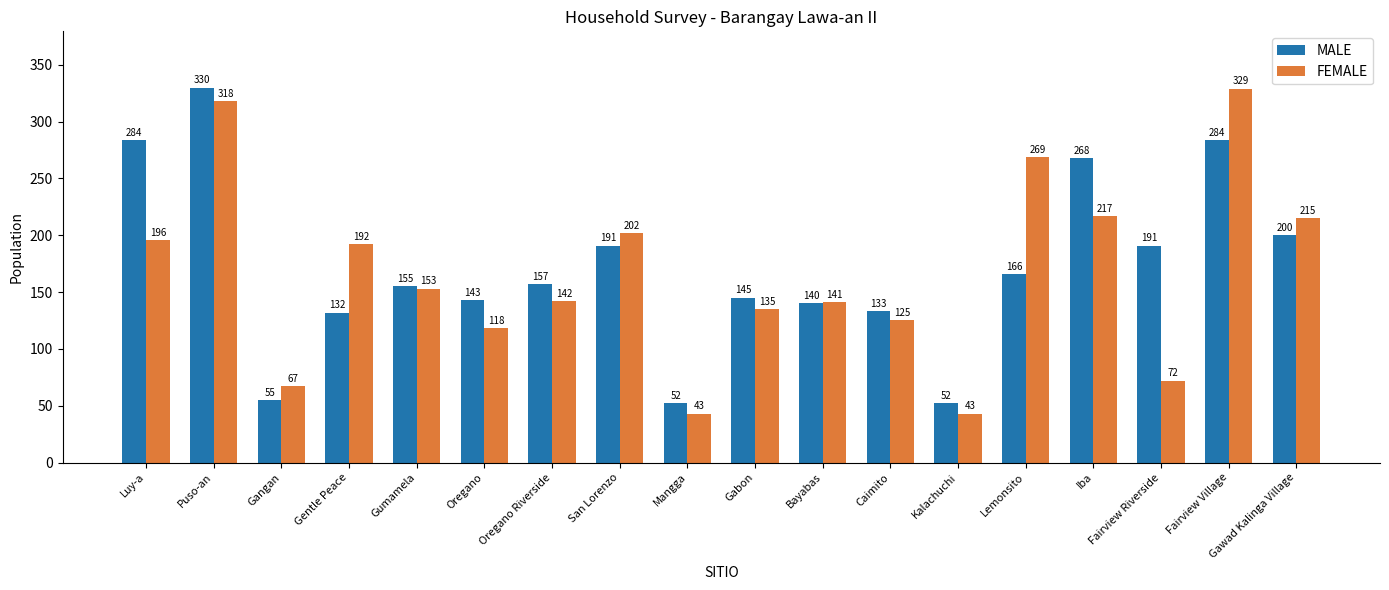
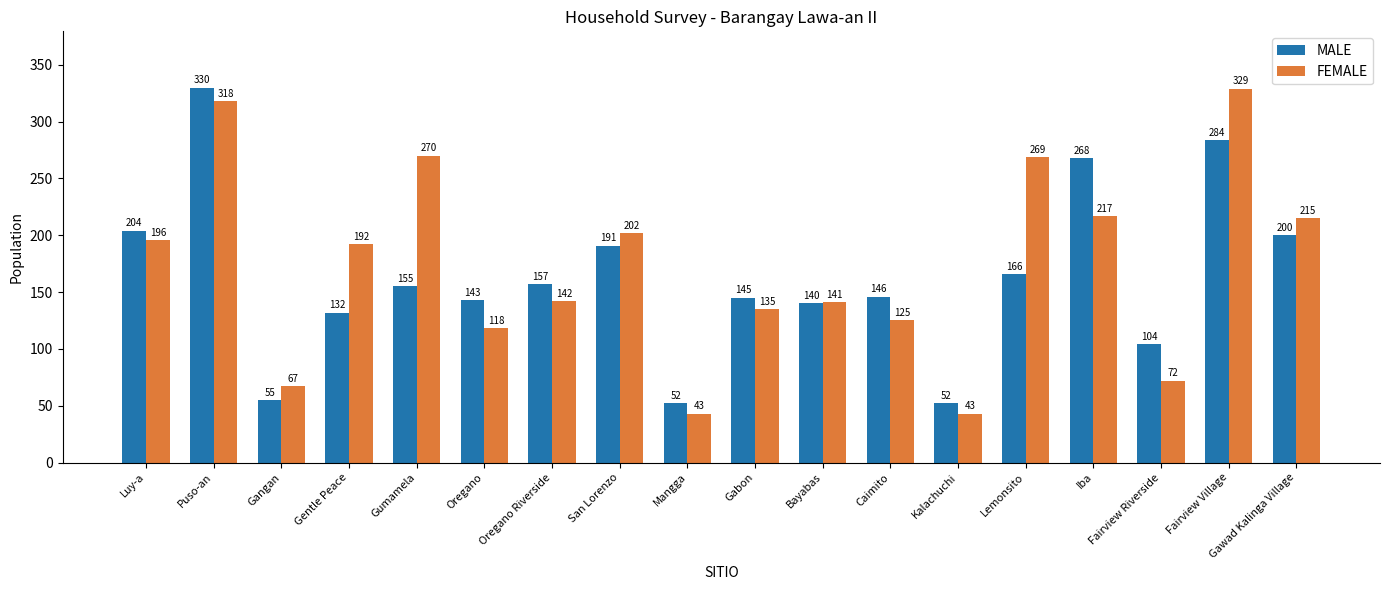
  {
    "MALE": {
-     "Luy-a": 284,
+     "Luy-a": 204,
      "Puso-an": 330,
      "Gangan": 55,
      "Gentle Peace": 132,
      "Gumamela": 155,
      "Oregano": 143,
      "Oregano Riverside": 157,
      "San Lorenzo": 191,
      "Mangga": 52,
      "Gabon": 145,
      "Bayabas": 140,
-     "Caimito": 133,
+     "Caimito": 146,
      "Kalachuchi": 52,
      "Lemonsito": 166,
      "Iba": 268,
-     "Fairview Riverside": 191,
+     "Fairview Riverside": 104,
      "Fairview Village": 284,
      "Gawad Kalinga Village": 200
    },
    "FEMALE": {
      "Luy-a": 196,
      "Puso-an": 318,
      "Gangan": 67,
      "Gentle Peace": 192,
-     "Gumamela": 153,
+     "Gumamela": 270,
      "Oregano": 118,
      "Oregano Riverside": 142,
      "San Lorenzo": 202,
      "Mangga": 43,
      "Gabon": 135,
      "Bayabas": 141,
      "Caimito": 125,
      "Kalachuchi": 43,
      "Lemonsito": 269,
      "Iba": 217,
      "Fairview Riverside": 72,
      "Fairview Village": 329,
      "Gawad Kalinga Village": 215
    }
  }
